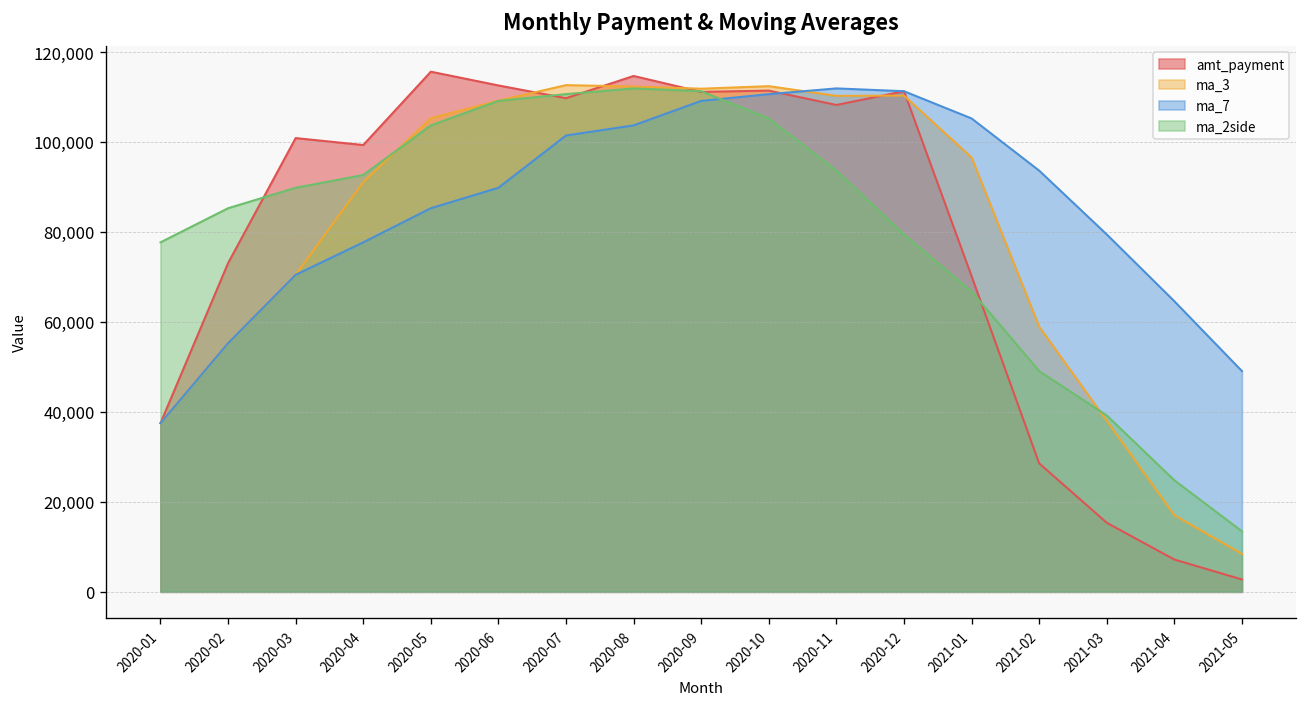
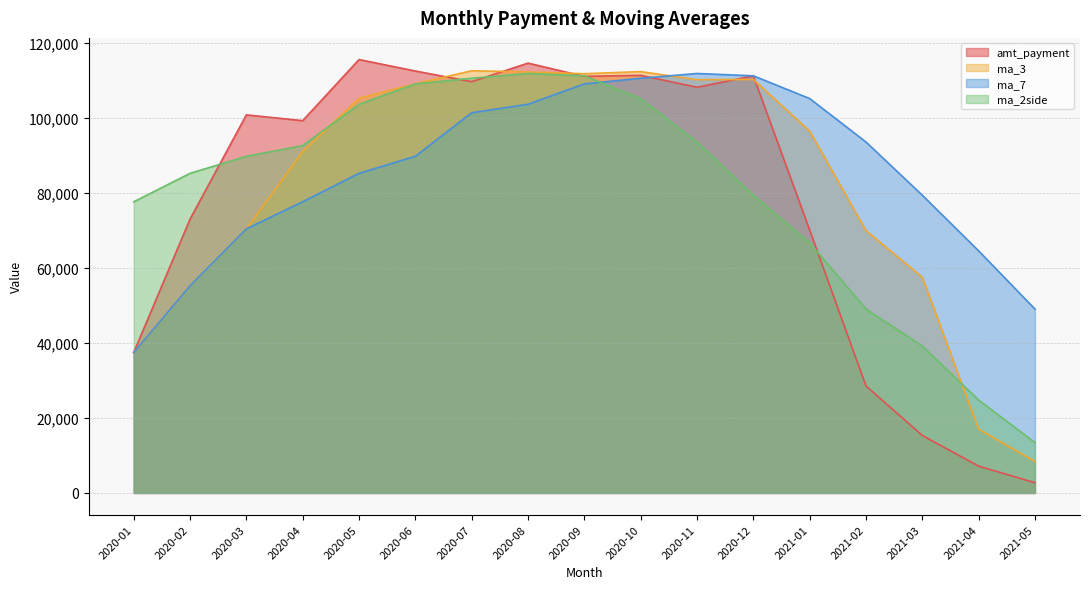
  {
    "amt_payment": {
      "2020-02": "73,000",
      "2020-03": "101,000",
      "2020-04": "99,000",
      "2020-05": "116,000",
      "2020-06": "113,000",
      "2020-07": "110,000",
      "2020-08": "115,000",
      "2020-10": "111,000",
      "2020-11": "108,000",
      "2021-01": "70,000",
      "2021-02": "29,000",
      "2021-03": "15,000",
      "2021-04": "7,000",
      "2021-05": "3,000"
    },
    "ma_3": {
      "2020-04": "91,000",
      "2020-05": "105,000",
      "2020-07": "113,000",
      "2020-10": "112,000",
      "2020-11": "110,000",
      "2020-12": "110,000",
      "2021-01": "97,000",
-     "2021-02": "59,000",
-     "2021-03": "38,000",
+     "2021-02": "70,000",
+     "2021-03": "58,000",
      "2021-04": "17,000",
      "2021-05": "8,000"
    },
    "ma_7": {
      "2020-04": "78,000",
      "2020-05": "85,000",
      "2020-06": "90,000",
      "2020-07": "101,000",
      "2020-08": "104,000",
      "2020-09": "109,000",
      "2020-10": "111,000",
      "2020-11": "112,000",
      "2021-01": "105,000",
      "2021-02": "94,000",
      "2021-03": "79,000",
      "2021-04": "65,000",
      "2021-05": "49,000"
    },
    "ma_2side": {
      "2020-01": "78,000",
      "2020-02": "85,000",
      "2020-03": "90,000",
      "2020-04": "93,000",
      "2020-05": "104,000",
      "2020-07": "111,000",
      "2020-10": "105,000",
      "2020-11": "94,000",
      "2020-12": "79,000",
      "2021-01": "67,000",
      "2021-02": "49,000",
      "2021-03": "39,000",
      "2021-04": "25,000",
      "2021-05": "13,000"
    }
  }
